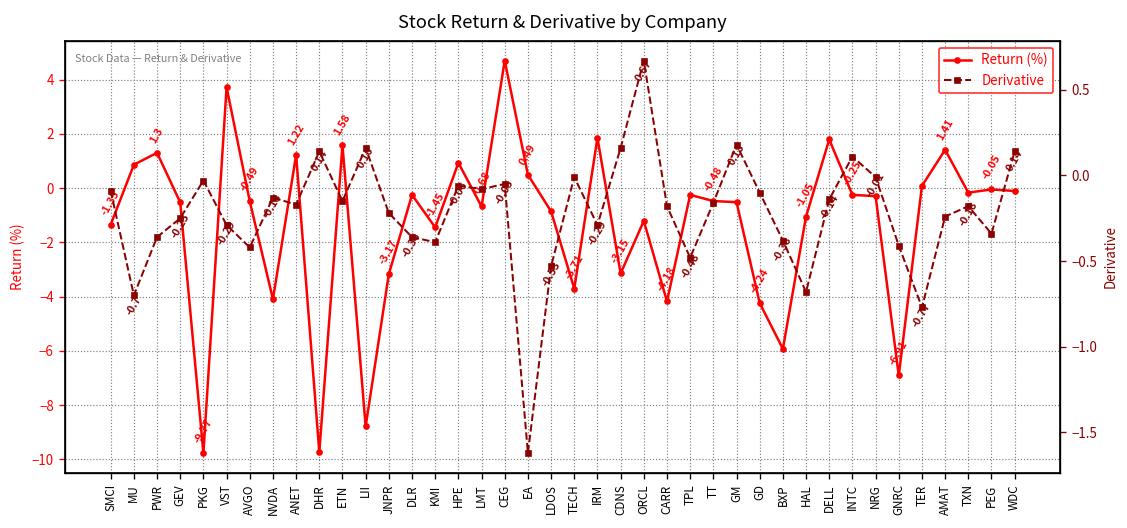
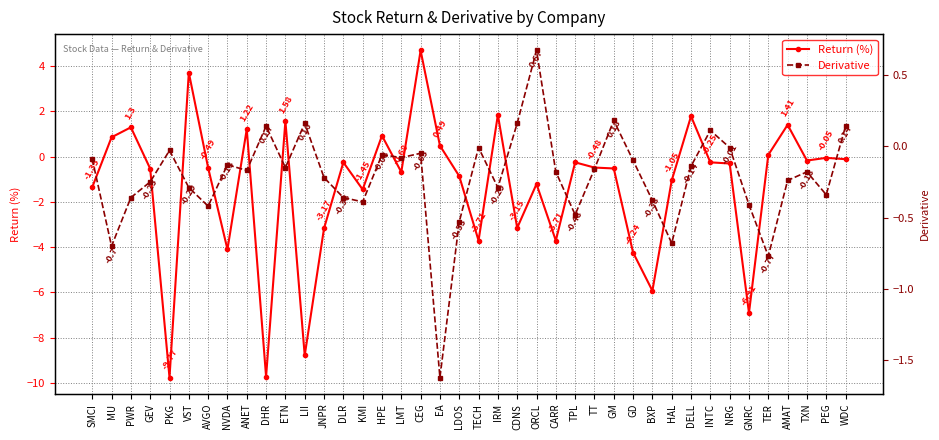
  {
    "Return (%)": {
      "PWR": 1.3,
      "PKG": -9.77,
      "AVGO": -0.49,
      "ANET": 1.22,
      "ETN": 1.58,
      "JNPR": -3.17,
      "KMI": -1.45,
      "EA": 0.49,
      "TECH": -3.71,
      "CDNS": -3.15,
-     "CARR": -4.18,
+     "CARR": -3.71,
      "TT": -0.48,
      "GD": -4.24,
      "HAL": -1.05,
      "GNRC": -6.91,
      "AMAT": 1.41,
      "PEG": -0.05
    },
    "Derivative": {
      "MU": -0.7,
      "GEV": -0.25,
      "VST": -0.29,
      "NVDA": -0.13,
      "DHR": 0.14,
      "LII": 0.16,
      "DLR": -0.36,
      "HPE": -0.06,
      "CEG": -0.05,
      "LDOS": -0.53,
      "IRM": -0.29,
      "ORCL": 0.67,
      "TPL": -0.48,
      "GM": 0.18,
      "BXP": -0.38,
      "DELL": -0.14,
      "TER": -0.77,
      "TXN": -0.18,
      "WDC": 0.14
    }
  }
